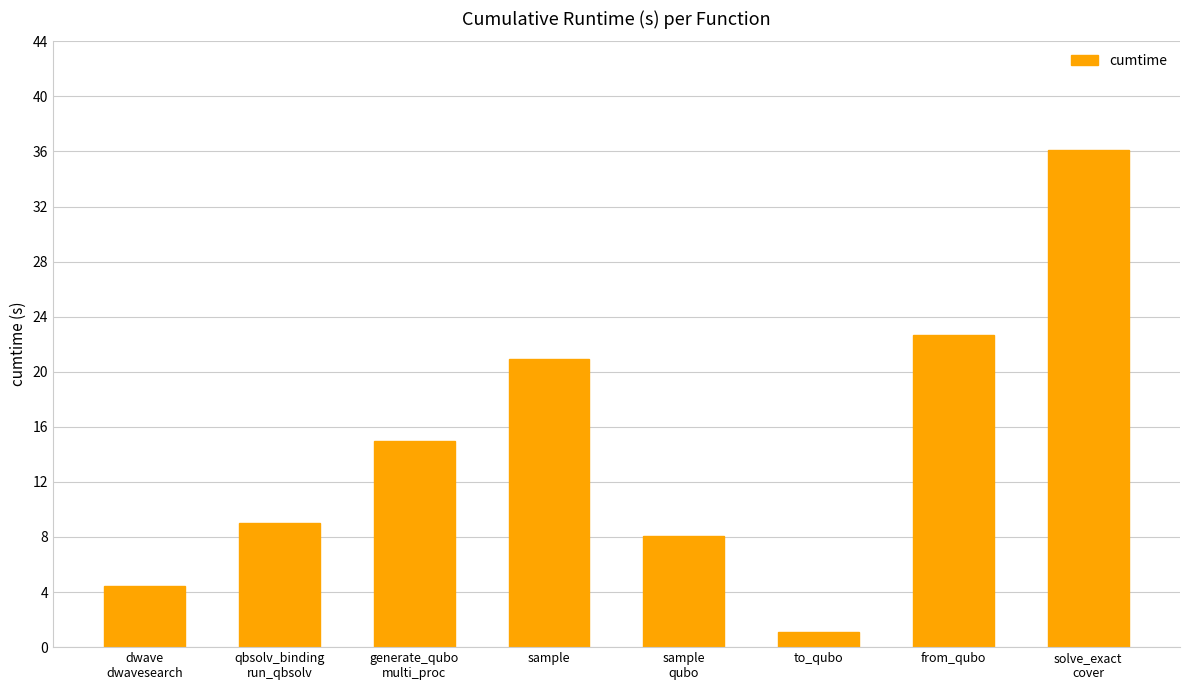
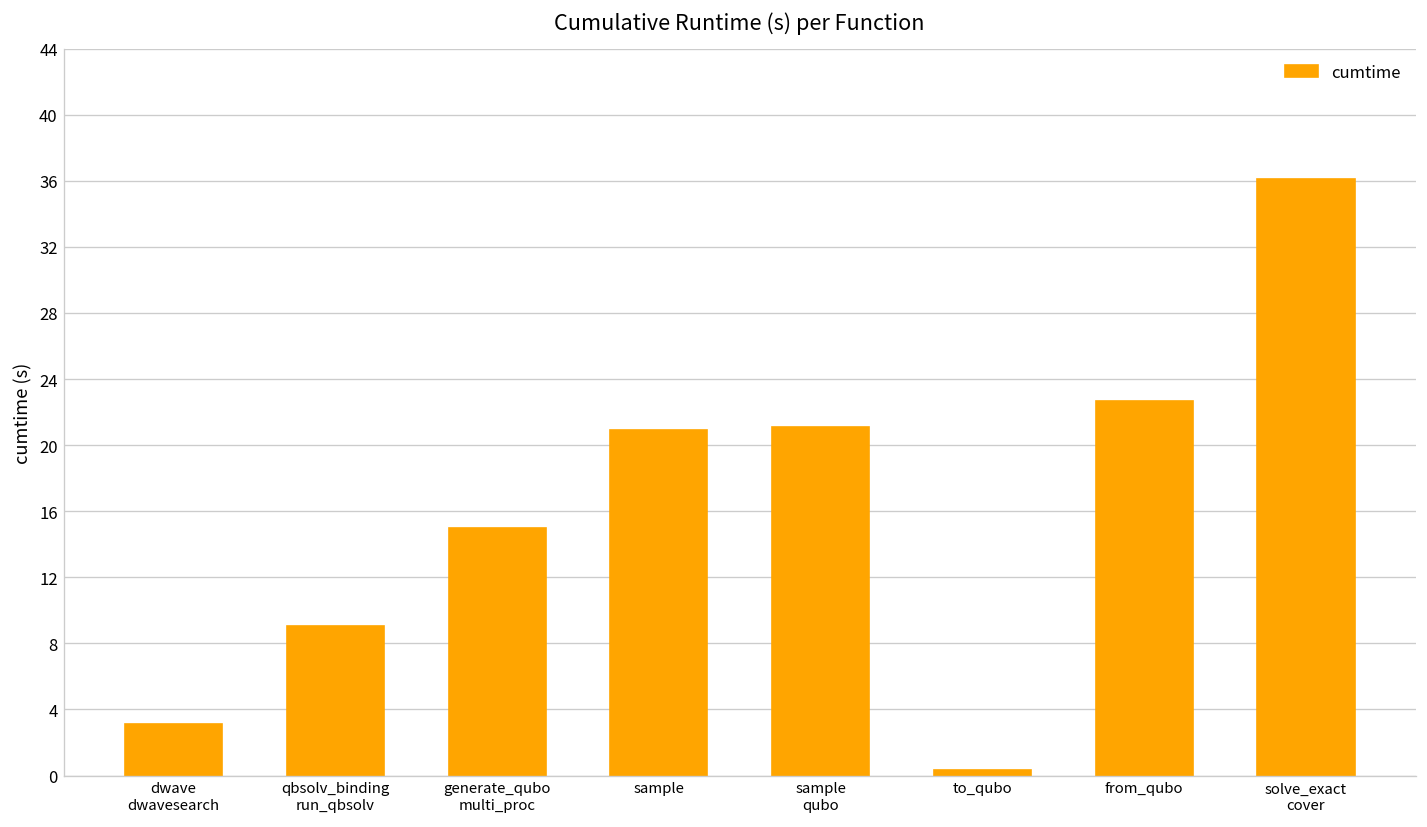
  {
-   "dwave dwavesearch": 4.4,
+   "dwave dwavesearch": 3.1,
    "qbsolv_binding run_qbsolv": 9.0,
    "generate_qubo multi_proc": 15.0,
    "sample": 20.9,
-   "sample qubo": 8.1,
-   "to_qubo": 1.1,
+   "sample qubo": 21.1,
+   "to_qubo": 0.3,
    "from_qubo": 22.7,
    "solve_exact cover": 36.1
  }
